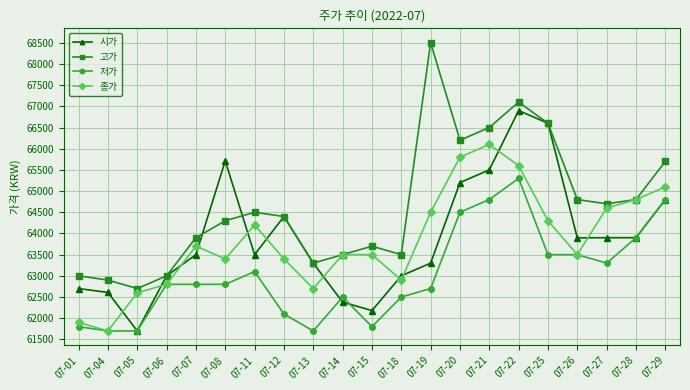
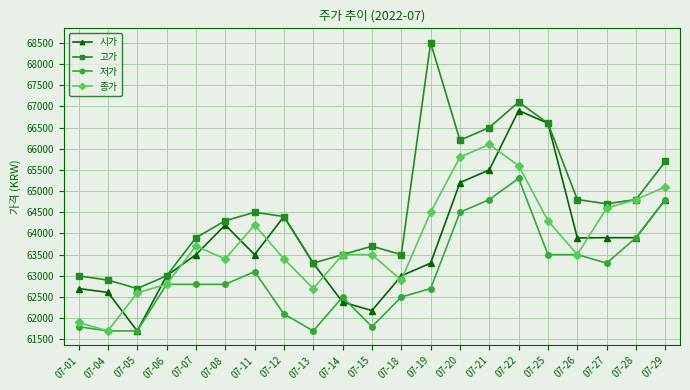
  {
    "시가": {
      "07-01": 62700,
      "07-04": 62600,
      "07-07": 63500,
-     "07-08": 65700,
+     "07-08": 64200,
      "07-11": 63500,
      "07-14": 62400,
      "07-15": 62200,
      "07-18": 63000,
      "07-19": 63300,
      "07-20": 65200,
      "07-21": 65500,
      "07-22": 66900,
      "07-26": 63900,
      "07-27": 63900
    }
  }
